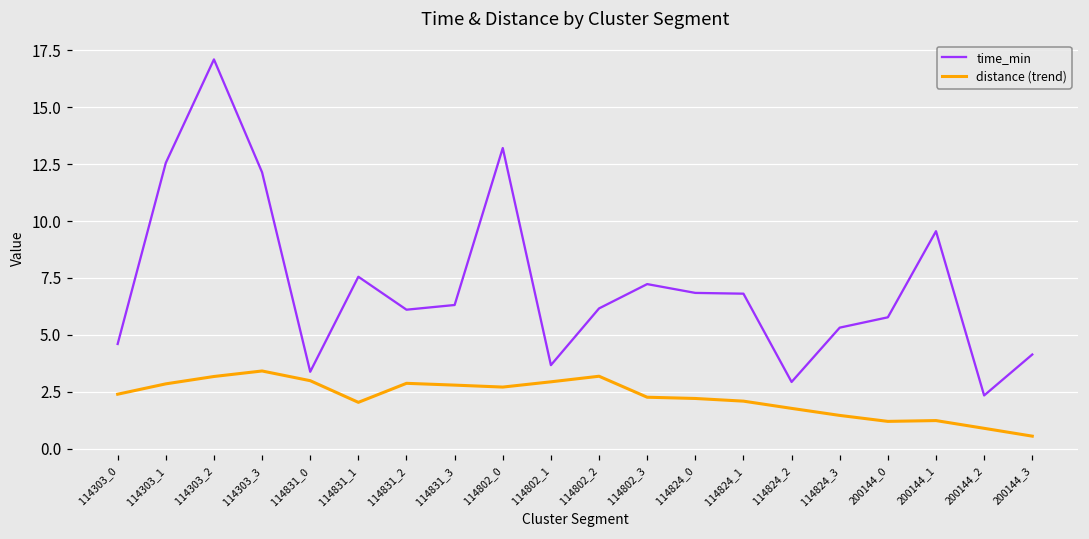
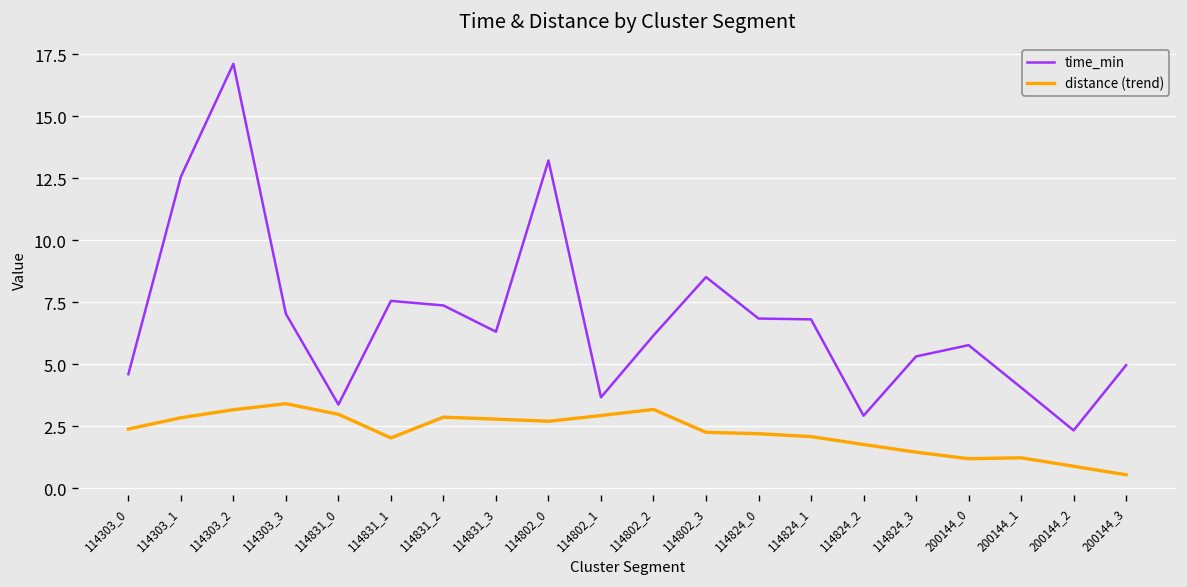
  {
    "time_min": {
      "114303_0": 4.6,
      "114303_1": 12.6,
      "114303_2": 17.1,
-     "114303_3": 12.1,
+     "114303_3": 7.0,
      "114831_0": 3.4,
      "114831_1": 7.6,
-     "114831_2": 6.1,
+     "114831_2": 7.4,
      "114831_3": 6.3,
      "114802_0": 13.2,
      "114802_1": 3.7,
      "114802_2": 6.2,
-     "114802_3": 7.2,
+     "114802_3": 8.5,
      "114824_0": 6.8,
      "114824_1": 6.8,
      "114824_2": 2.9,
      "114824_3": 5.3,
      "200144_0": 5.8,
-     "200144_1": 9.6,
+     "200144_1": 4.1,
      "200144_2": 2.3,
-     "200144_3": 4.1
+     "200144_3": 5.0
    },
    "distance (trend)": {
      "114303_0": 2.4,
      "114303_1": 2.8,
      "114303_2": 3.2,
      "114303_3": 3.4,
      "114831_0": 3.0,
      "114831_1": 2.0,
      "114831_2": 2.9,
      "114831_3": 2.8,
      "114802_0": 2.7,
      "114802_1": 2.9,
      "114802_2": 3.2,
      "114802_3": 2.3,
      "114824_0": 2.2,
      "114824_1": 2.1,
      "114824_2": 1.8,
      "114824_3": 1.5,
      "200144_0": 1.2,
      "200144_1": 1.2,
      "200144_2": 0.9,
      "200144_3": 0.5
    }
  }
